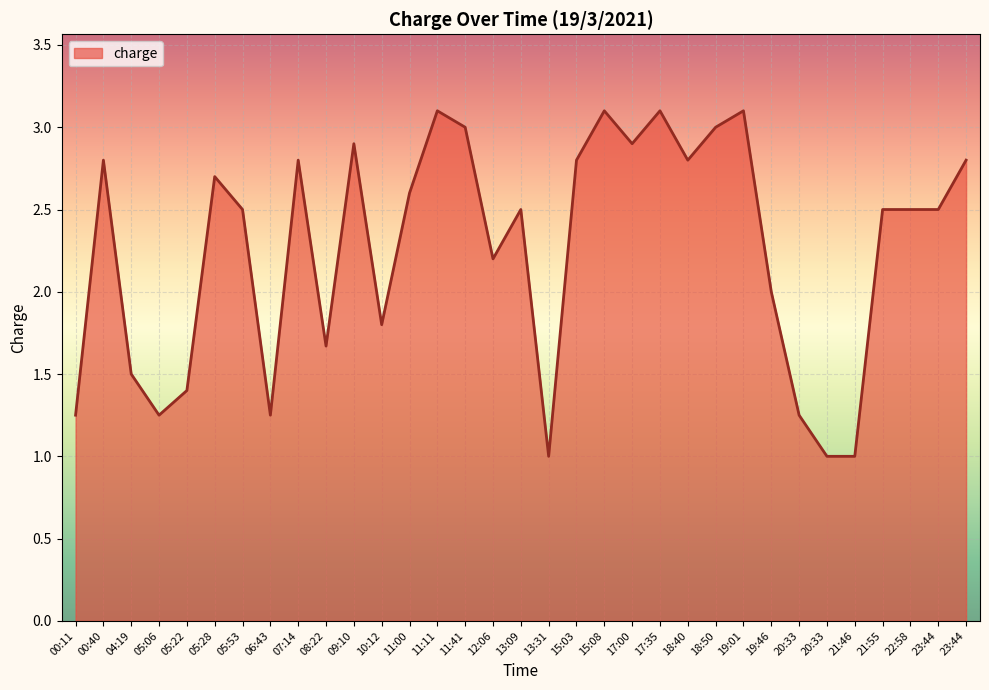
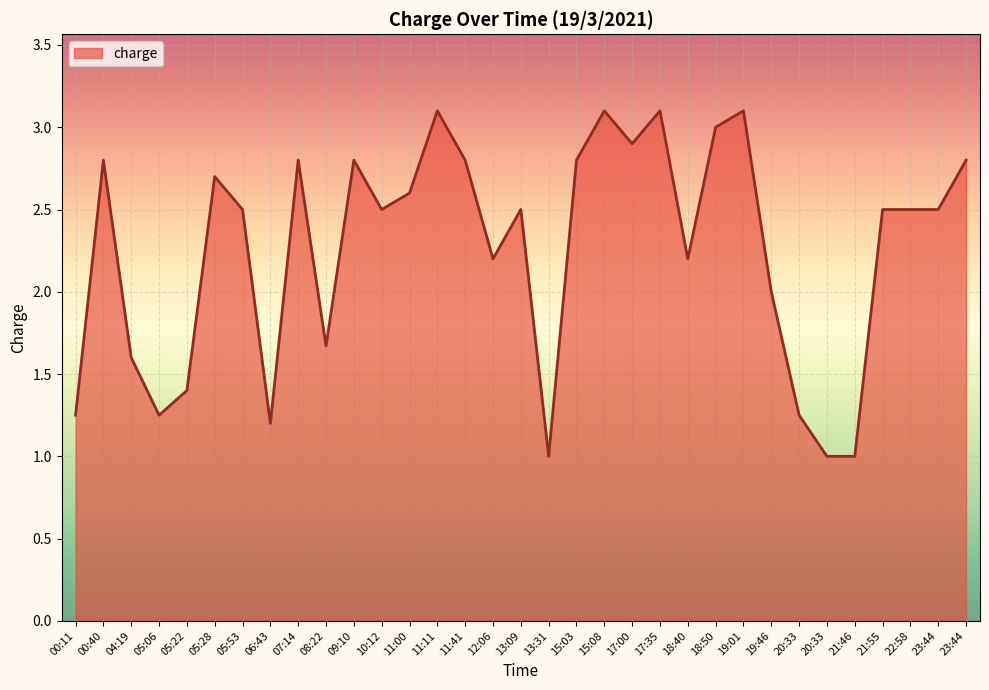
  {
    "00:11": 1.25,
    "00:40": 2.80,
-   "04:19": 1.5,
+   "04:19": 1.6,
    "05:06": 1.25,
    "05:22": 1.40,
    "05:28": 2.70,
    "05:53": 2.50,
-   "06:43": 1.25,
+   "06:43": 1.20,
    "07:14": 2.80,
    "08:22": 1.67,
-   "09:10": 2.9,
-   "10:12": 1.8,
+   "09:10": 2.8,
+   "10:12": 2.5,
    "11:00": 2.60,
    "11:11": 3.10,
-   "11:41": 3.0,
+   "11:41": 2.8,
    "12:06": 2.20,
    "13:09": 2.50,
    "13:31": 1.00,
    "15:03": 2.80,
    "15:08": 3.10,
    "17:00": 2.90,
    "17:35": 3.10,
-   "18:40": 2.8,
+   "18:40": 2.2,
    "18:50": 3.00,
    "19:01": 3.10,
    "19:46": 2.00,
    "21:46": 1.00,
    "21:55": 2.50,
    "22:58": 2.50
  }
